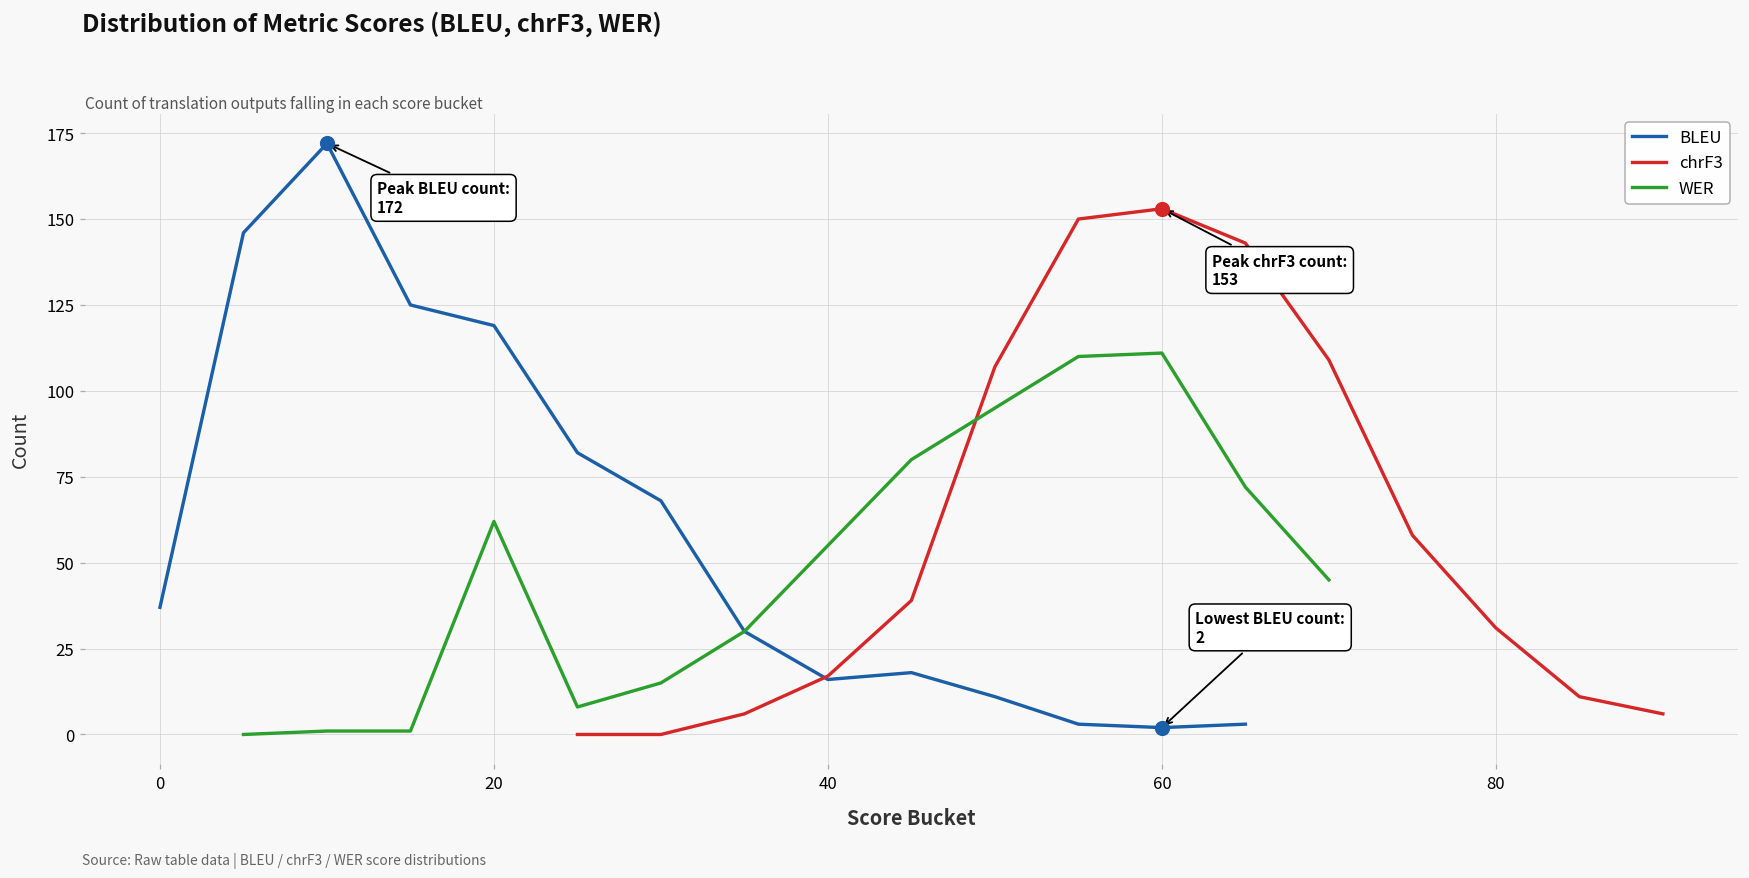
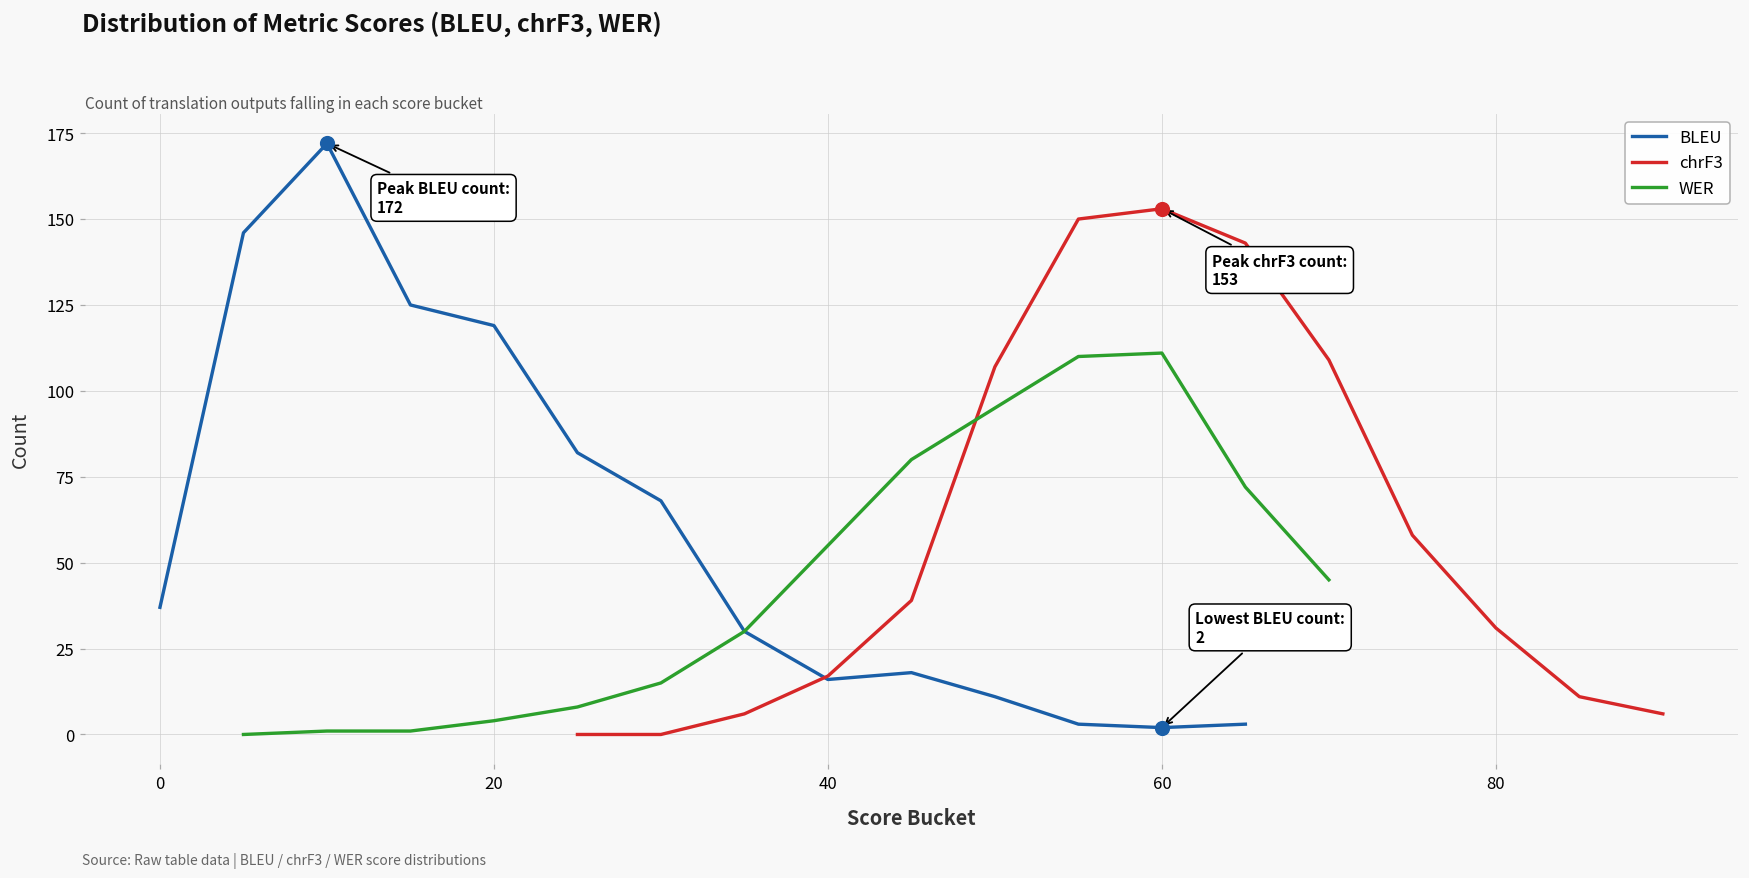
  {
    "WER": {
-     "20": 62,
+     "20": 4,
      "40": 55,
      "60": 111
    }
  }
